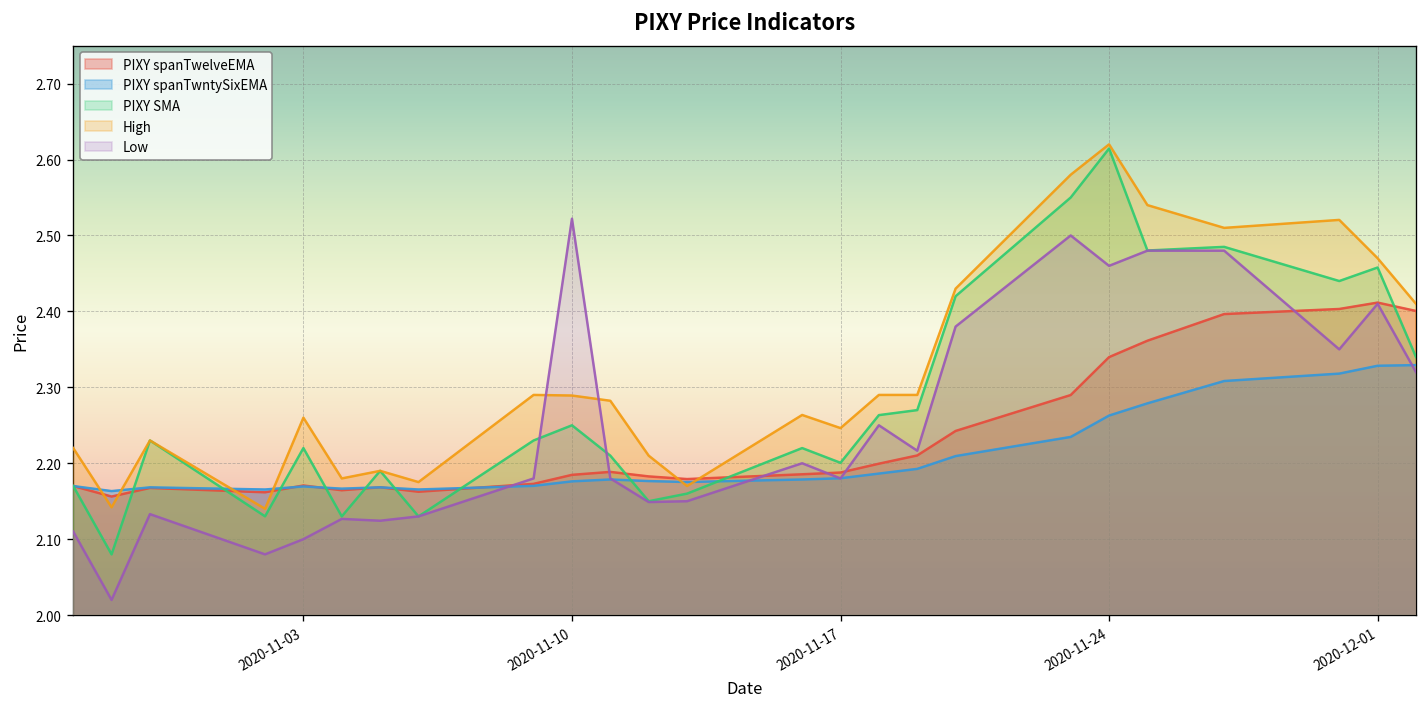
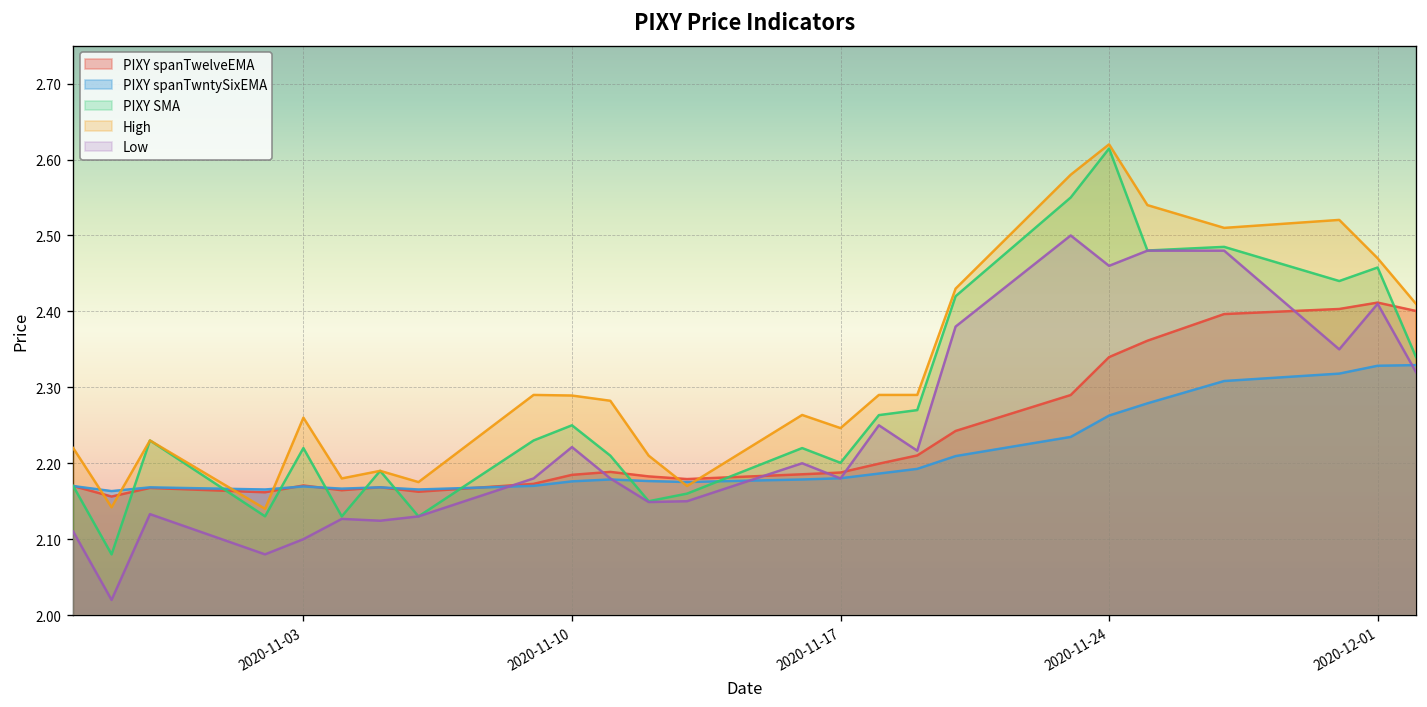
  {
    "Low": {
      "2020-11-03": 2.10,
-     "2020-11-10": 2.52,
+     "2020-11-10": 2.22,
      "2020-11-24": 2.46
    }
  }
